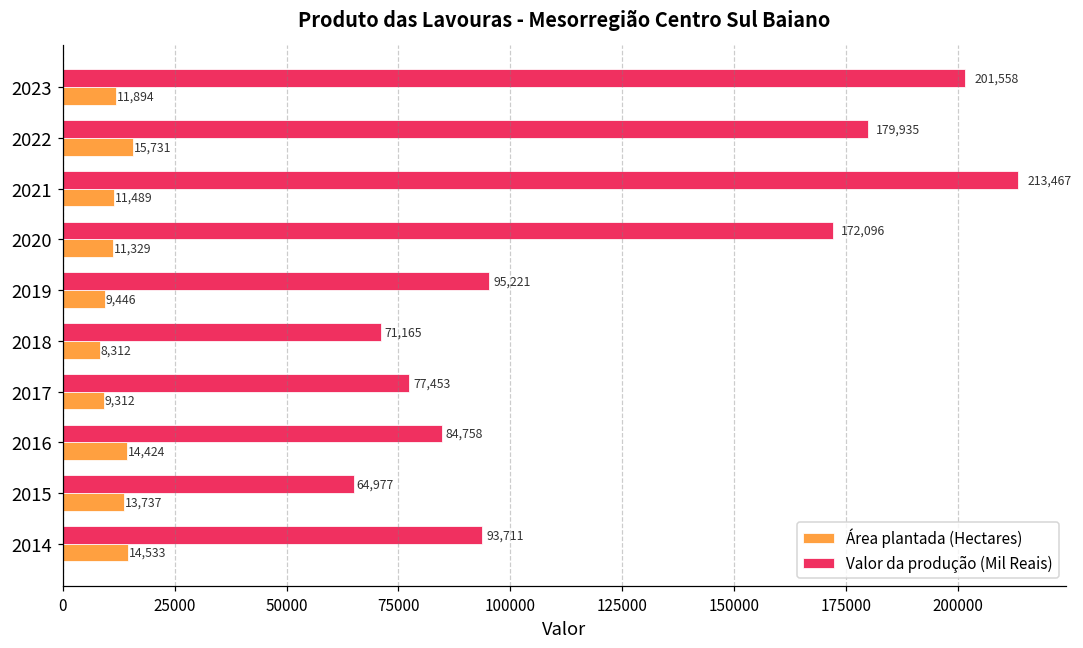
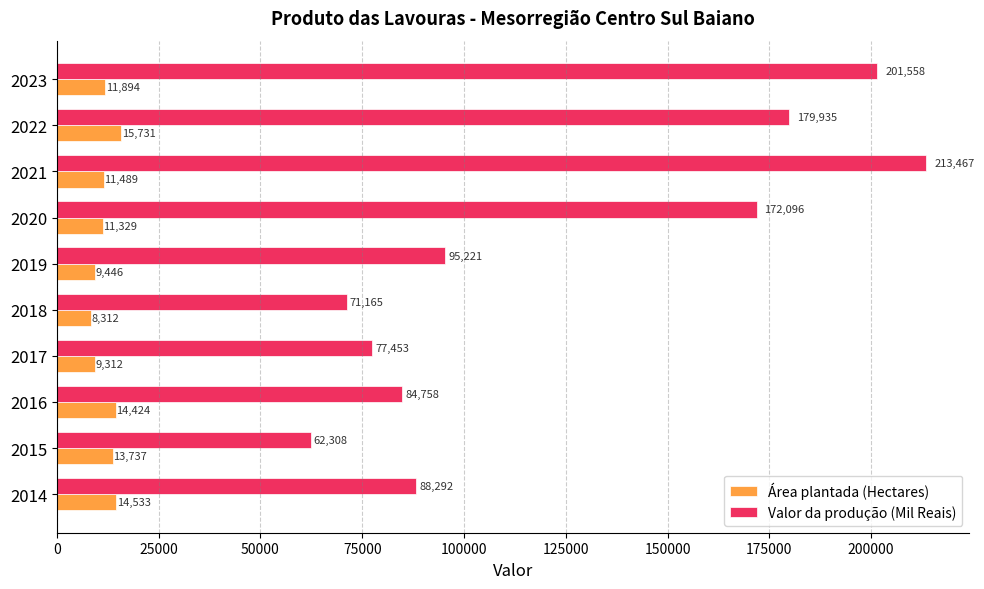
  {
    "Área plantada (Hectares)": {
      "2023": "11,894",
      "2022": "15,731",
      "2021": "11,489",
      "2020": "11,329",
      "2019": "9,446",
      "2018": "8,312",
      "2017": "9,312",
      "2016": "14,424",
      "2015": "13,737",
      "2014": "14,533"
    },
    "Valor da produção (Mil Reais)": {
      "2023": "201,558",
      "2022": "179,935",
      "2021": "213,467",
      "2020": "172,096",
      "2019": "95,221",
      "2018": "71,165",
      "2017": "77,453",
      "2016": "84,758",
-     "2015": "64,977",
-     "2014": "93,711"
+     "2015": "62,308",
+     "2014": "88,292"
    }
  }
